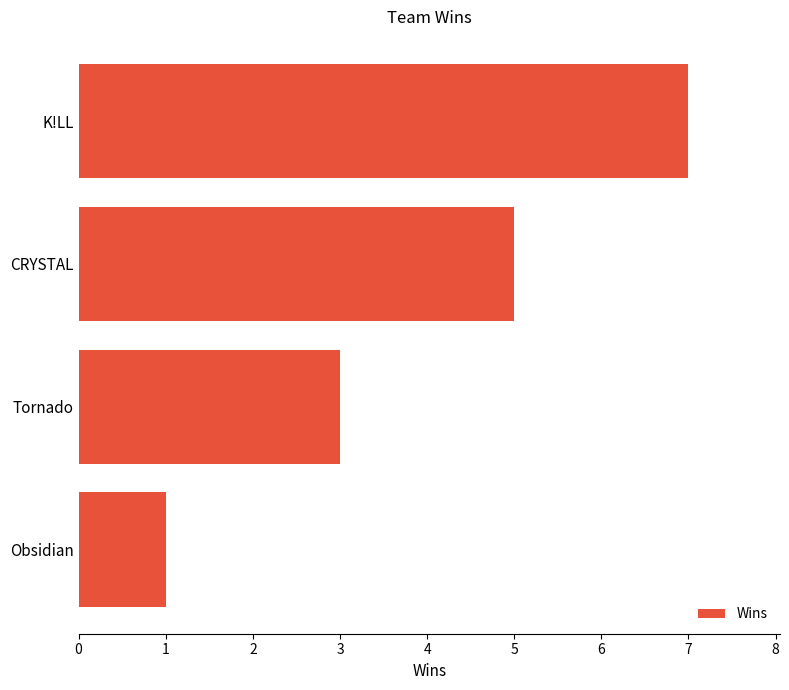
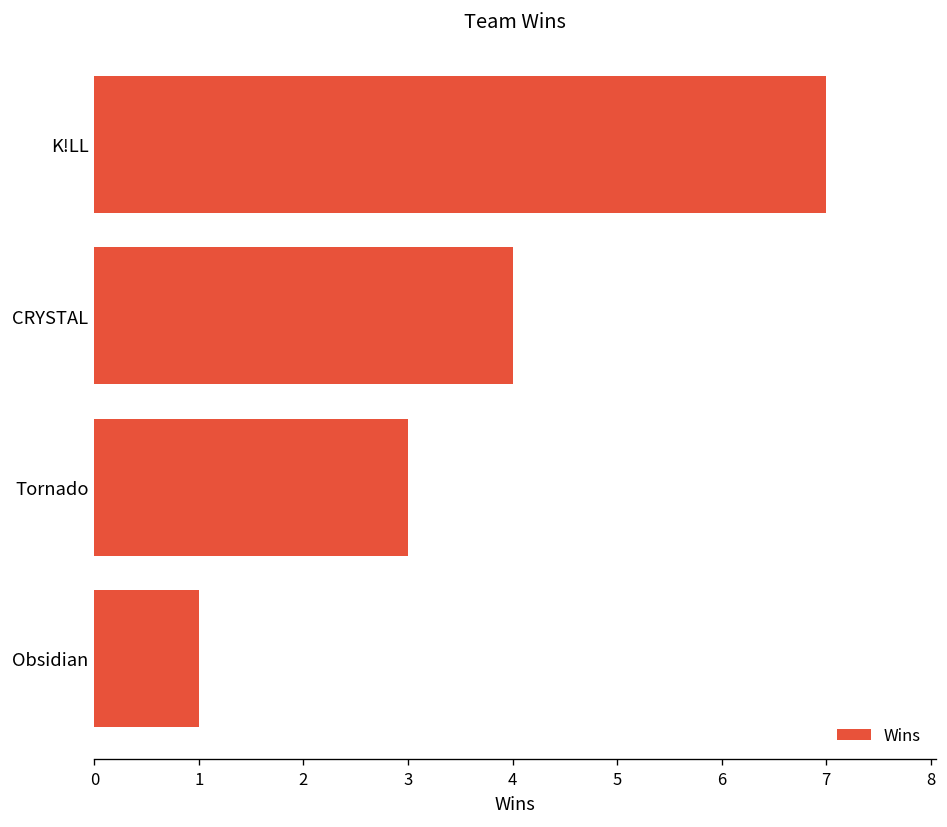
  {
    "K!LL": 7,
-   "CRYSTAL": 5,
+   "CRYSTAL": 4,
    "Tornado": 3,
    "Obsidian": 1
  }
